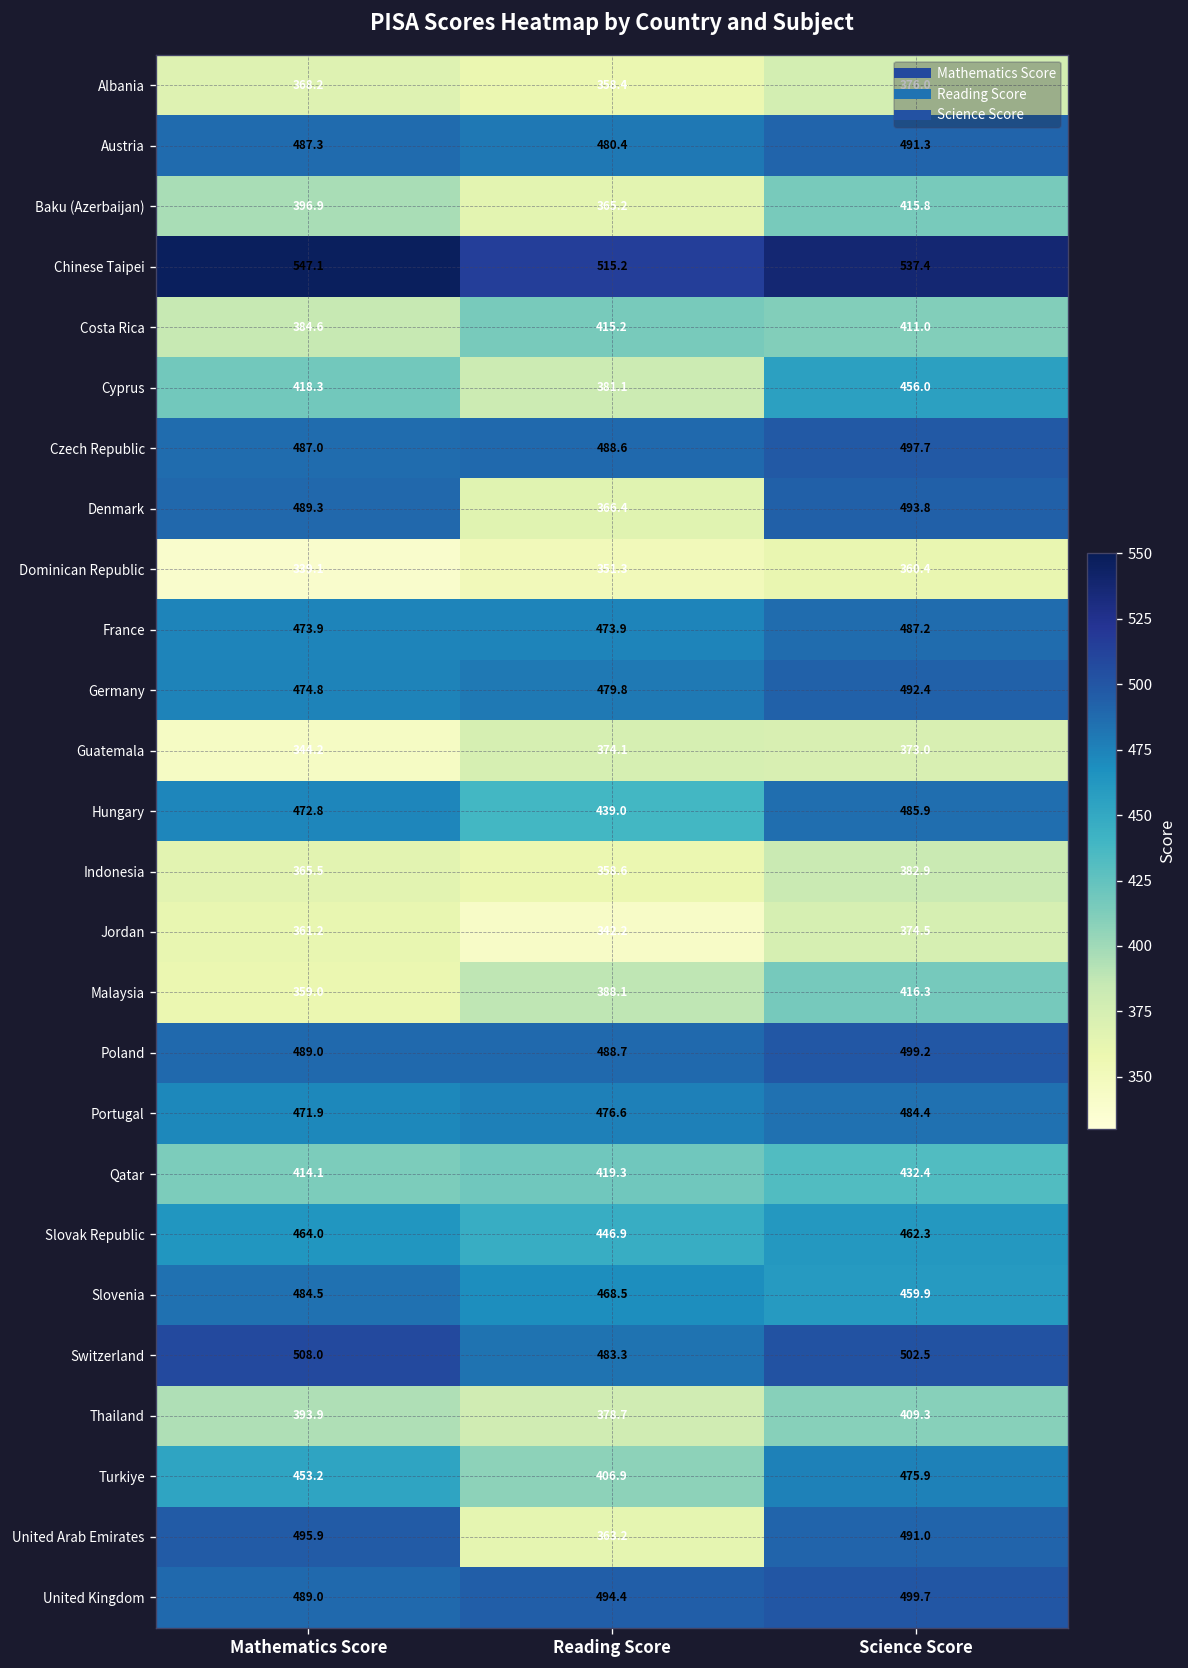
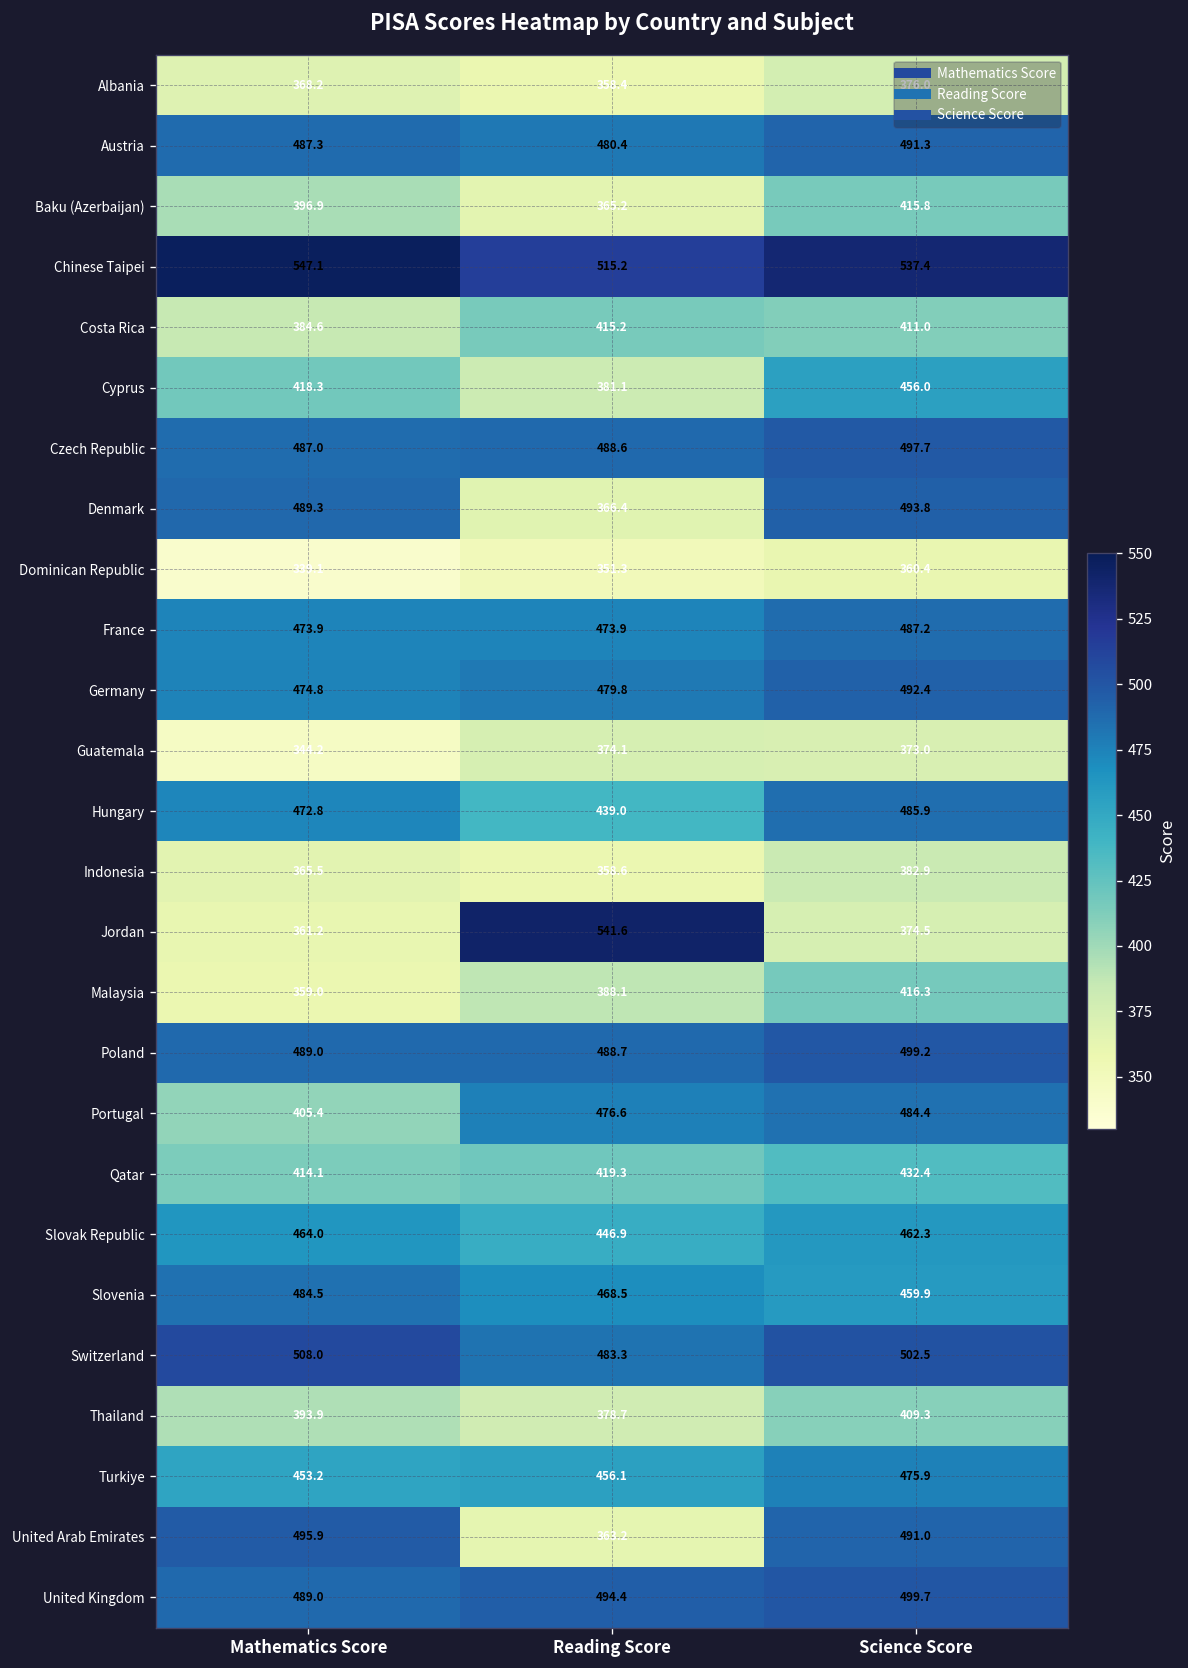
  {
    "Albania": {
      "Mathematics Score": 368.2,
      "Reading Score": 358.4
    },
    "Austria": {
      "Mathematics Score": 487.3,
      "Reading Score": 480.4,
      "Science Score": 491.3
    },
    "Baku (Azerbaijan)": {
      "Mathematics Score": 396.9,
      "Reading Score": 365.2,
      "Science Score": 415.8
    },
    "Chinese Taipei": {
      "Mathematics Score": 547.1,
      "Reading Score": 515.2,
      "Science Score": 537.4
    },
    "Costa Rica": {
      "Mathematics Score": 384.6,
      "Reading Score": 415.2,
      "Science Score": 411.0
    },
    "Cyprus": {
      "Mathematics Score": 418.3,
      "Reading Score": 381.1,
      "Science Score": 456.0
    },
    "Czech Republic": {
      "Mathematics Score": 487.0,
      "Reading Score": 488.6,
      "Science Score": 497.7
    },
    "Denmark": {
      "Mathematics Score": 489.3,
      "Reading Score": 366.4,
      "Science Score": 493.8
    },
    "Dominican Republic": {
      "Mathematics Score": 339.1,
      "Reading Score": 351.3,
      "Science Score": 360.4
    },
    "France": {
      "Mathematics Score": 473.9,
      "Reading Score": 473.9,
      "Science Score": 487.2
    },
    "Germany": {
      "Mathematics Score": 474.8,
      "Reading Score": 479.8,
      "Science Score": 492.4
    },
    "Guatemala": {
      "Mathematics Score": 344.2,
      "Reading Score": 374.1,
      "Science Score": 373.0
    },
    "Hungary": {
      "Mathematics Score": 472.8,
      "Reading Score": 439.0,
      "Science Score": 485.9
    },
    "Indonesia": {
      "Mathematics Score": 365.5,
      "Reading Score": 358.6,
      "Science Score": 382.9
    },
    "Jordan": {
      "Mathematics Score": 361.2,
-     "Reading Score": 342.2,
+     "Reading Score": 541.6,
      "Science Score": 374.5
    },
    "Malaysia": {
      "Mathematics Score": 359.0,
      "Reading Score": 388.1,
      "Science Score": 416.3
    },
    "Poland": {
      "Mathematics Score": 489.0,
      "Reading Score": 488.7,
      "Science Score": 499.2
    },
    "Portugal": {
-     "Mathematics Score": 471.9,
+     "Mathematics Score": 405.4,
      "Reading Score": 476.6,
      "Science Score": 484.4
    },
    "Qatar": {
      "Mathematics Score": 414.1,
      "Reading Score": 419.3,
      "Science Score": 432.4
    },
    "Slovak Republic": {
      "Mathematics Score": 464.0,
      "Reading Score": 446.9,
      "Science Score": 462.3
    },
    "Slovenia": {
      "Mathematics Score": 484.5,
      "Reading Score": 468.5,
      "Science Score": 459.9
    },
    "Switzerland": {
      "Mathematics Score": 508.0,
      "Reading Score": 483.3,
      "Science Score": 502.5
    },
    "Thailand": {
      "Mathematics Score": 393.9,
      "Reading Score": 378.7,
      "Science Score": 409.3
    },
    "Turkiye": {
      "Mathematics Score": 453.2,
-     "Reading Score": 406.9,
+     "Reading Score": 456.1,
      "Science Score": 475.9
    },
    "United Arab Emirates": {
      "Mathematics Score": 495.9,
      "Reading Score": 363.2,
      "Science Score": 491.0
    },
    "United Kingdom": {
      "Mathematics Score": 489.0,
      "Reading Score": 494.4,
      "Science Score": 499.7
    }
  }
